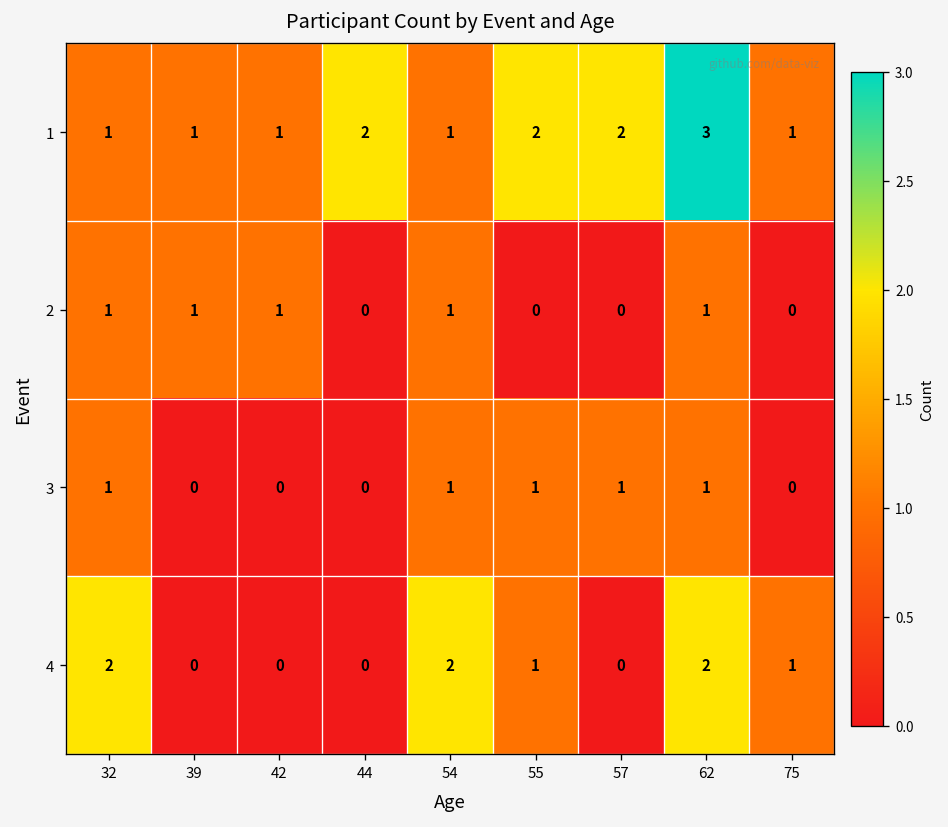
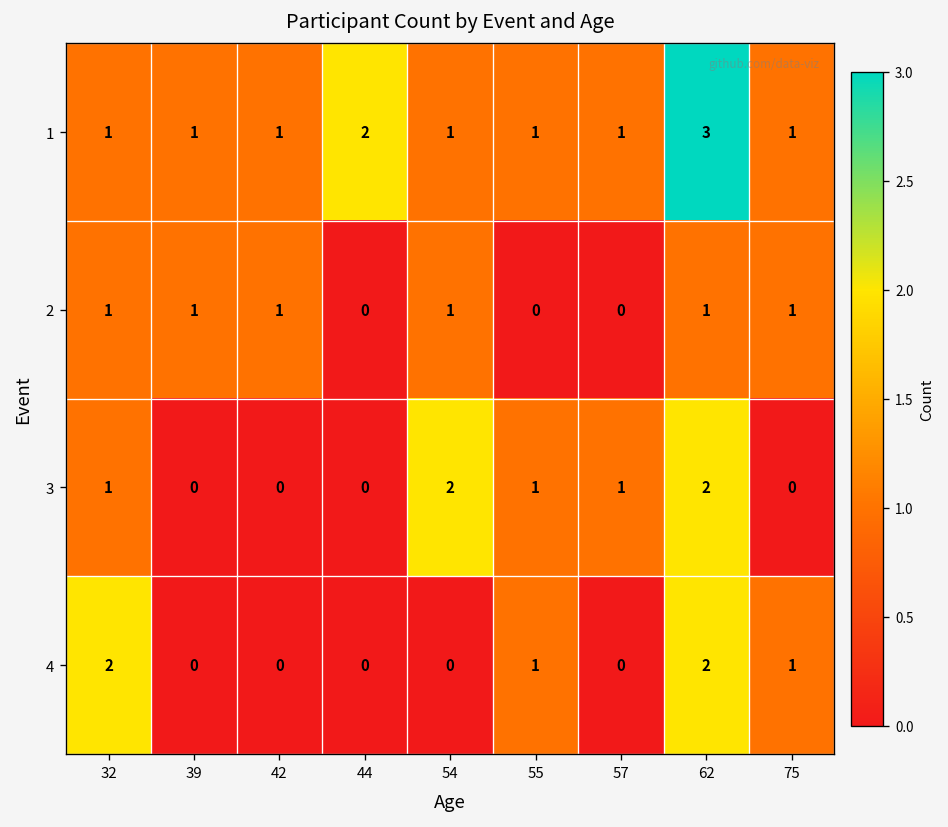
  {
    "1": {
      "32": 1,
      "39": 1,
      "42": 1,
      "44": 2,
      "54": 1,
-     "55": 2,
-     "57": 2,
+     "55": 1,
+     "57": 1,
      "62": 3
    },
    "2": {
      "32": 1,
      "39": 1,
      "42": 1,
      "44": 0,
      "54": 1,
      "55": 0,
      "57": 0,
      "62": 1,
-     "75": 0
+     "75": 1
    },
    "3": {
      "32": 1,
      "39": 0,
      "42": 0,
      "44": 0,
-     "54": 1,
+     "54": 2,
      "55": 1,
      "57": 1,
-     "62": 1,
+     "62": 2,
      "75": 0
    },
    "4": {
      "32": 2,
      "39": 0,
      "42": 0,
      "44": 0,
-     "54": 2,
+     "54": 0,
      "55": 1,
      "57": 0,
      "62": 2,
      "75": 1
    }
  }
